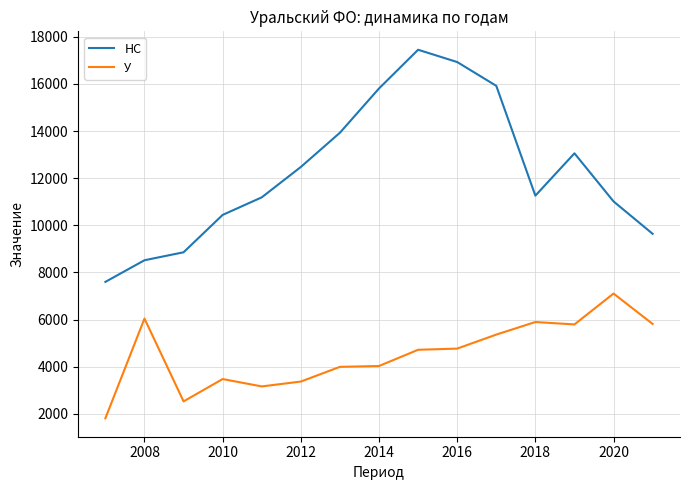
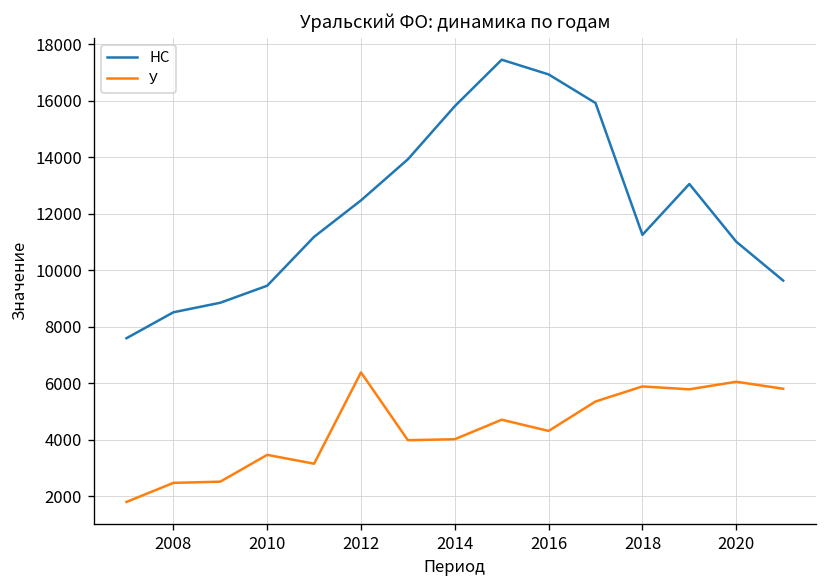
  {
    "НС": {
      "2008": 8500,
-     "2010": 10400,
+     "2010": 9500,
      "2012": 12500,
      "2014": 15800,
      "2016": 16900,
      "2018": 11300,
      "2020": 11000
    },
    "У": {
-     "2008": 6000,
+     "2008": 2500,
      "2010": 3500,
-     "2012": 3400,
+     "2012": 6400,
      "2014": 4000,
-     "2016": 4800,
+     "2016": 4300,
      "2018": 5900,
-     "2020": 7100
+     "2020": 6100
    }
  }
